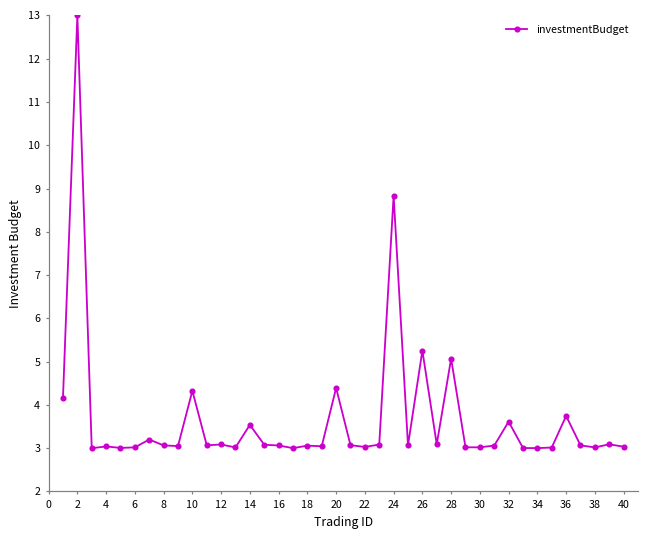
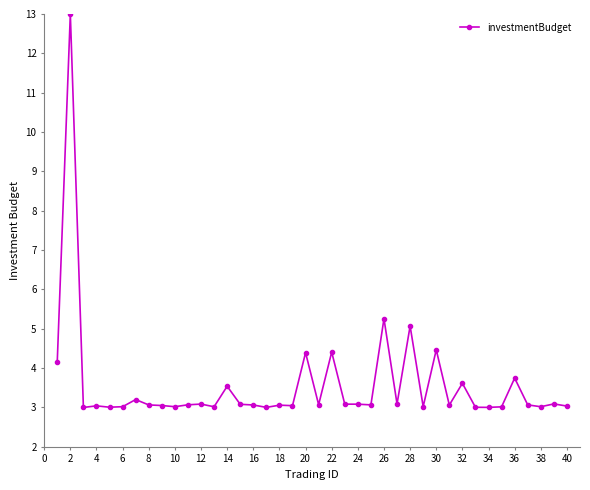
  {
    "2": 13.0,
    "4": 3.0,
    "6": 3.0,
    "8": 3.1,
-   "10": 4.3,
+   "10": 3.0,
    "12": 3.1,
    "14": 3.5,
    "16": 3.1,
    "18": 3.1,
    "20": 4.4,
-   "22": 3.0,
-   "24": 8.8,
+   "22": 4.4,
+   "24": 3.1,
    "26": 5.3,
    "28": 5.1,
-   "30": 3.0,
+   "30": 4.5,
    "32": 3.6,
    "34": 3.0,
    "36": 3.7,
    "38": 3.0,
    "40": 3.0
  }
